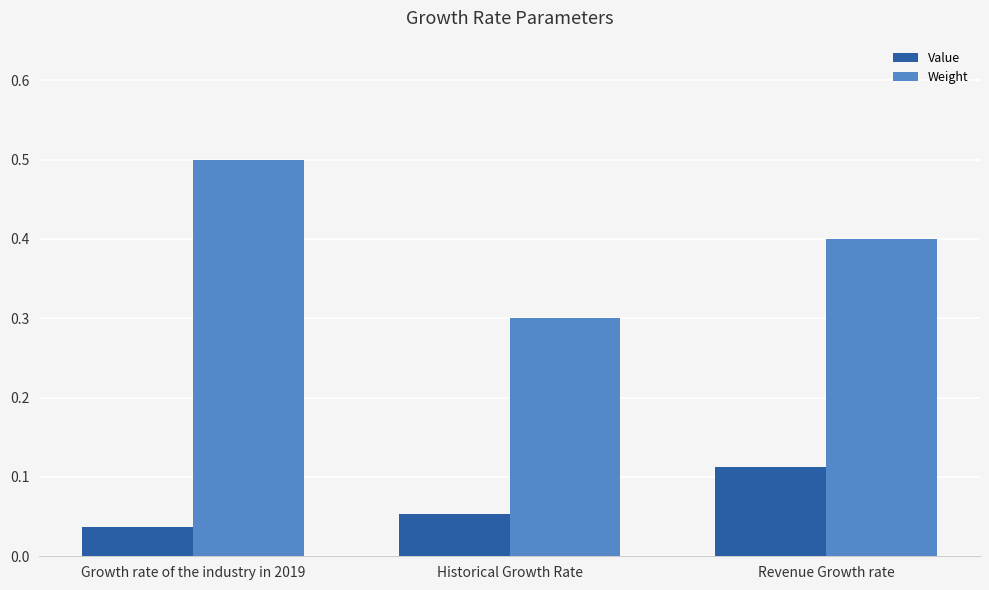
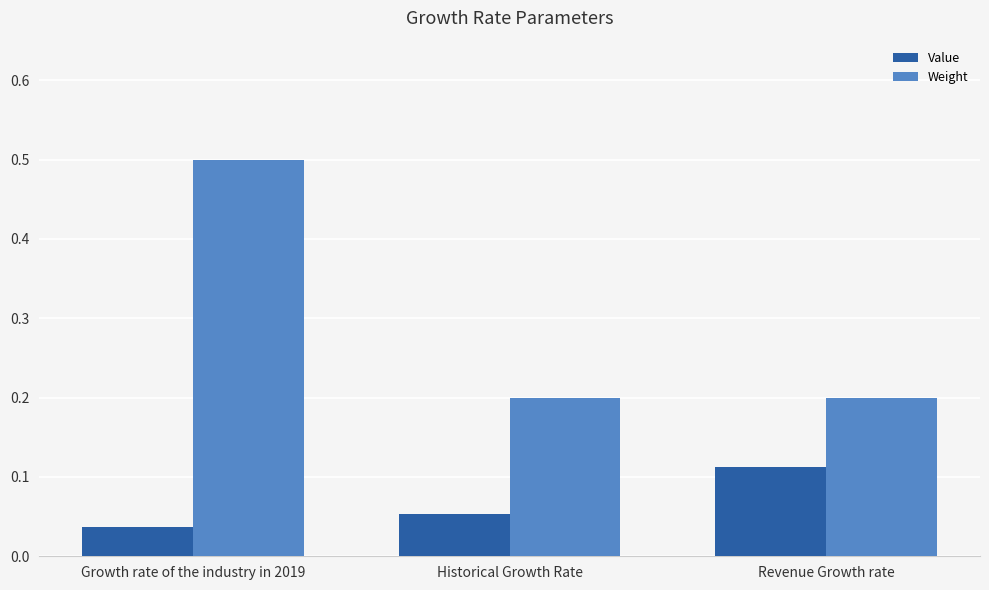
  {
    "Value": {
      "Growth rate of the industry in 2019": 0.04,
      "Historical Growth Rate": 0.05,
      "Revenue Growth rate": 0.11
    },
    "Weight": {
      "Growth rate of the industry in 2019": 0.5,
-     "Historical Growth Rate": 0.3,
-     "Revenue Growth rate": 0.4
+     "Historical Growth Rate": 0.2,
+     "Revenue Growth rate": 0.2
    }
  }
